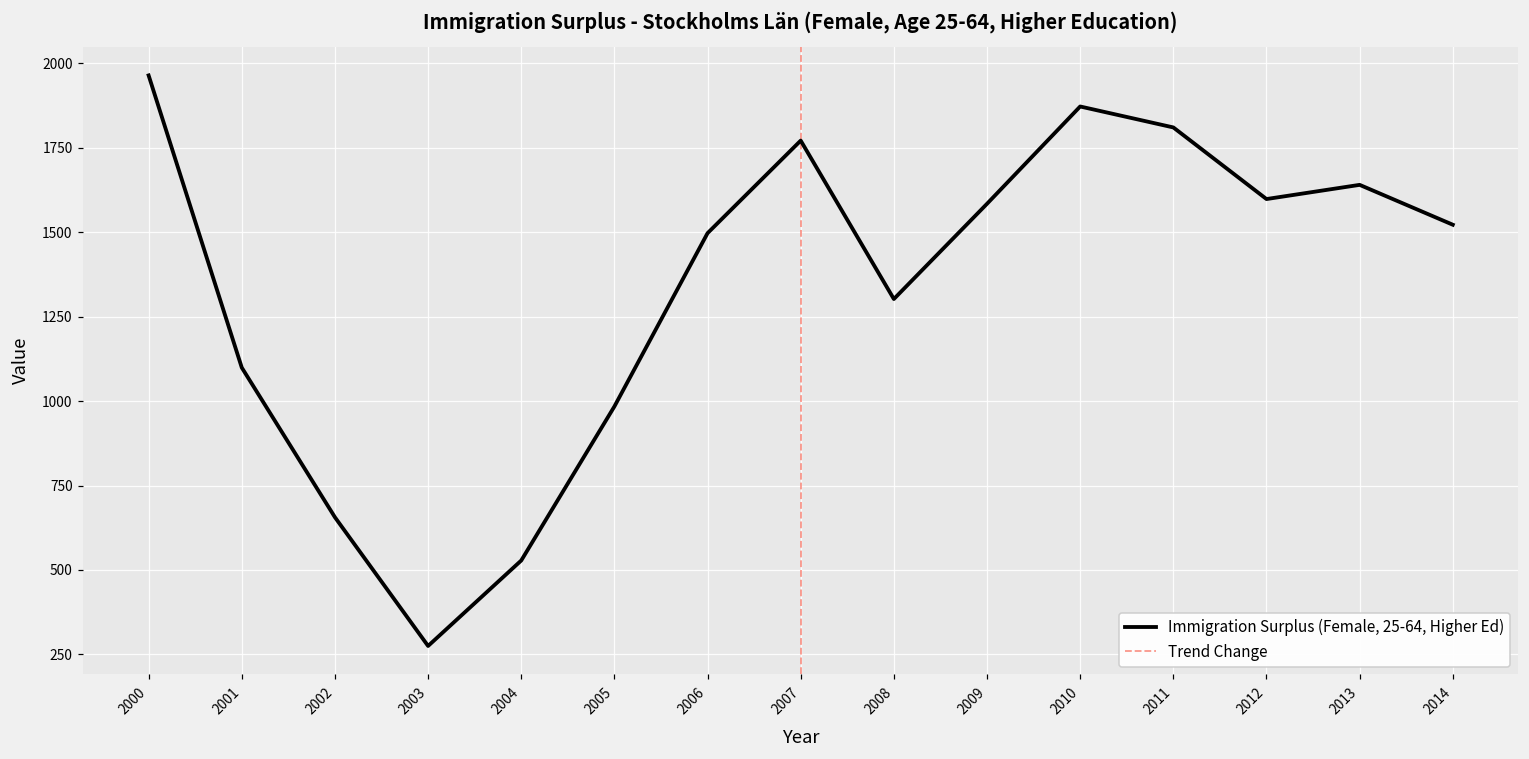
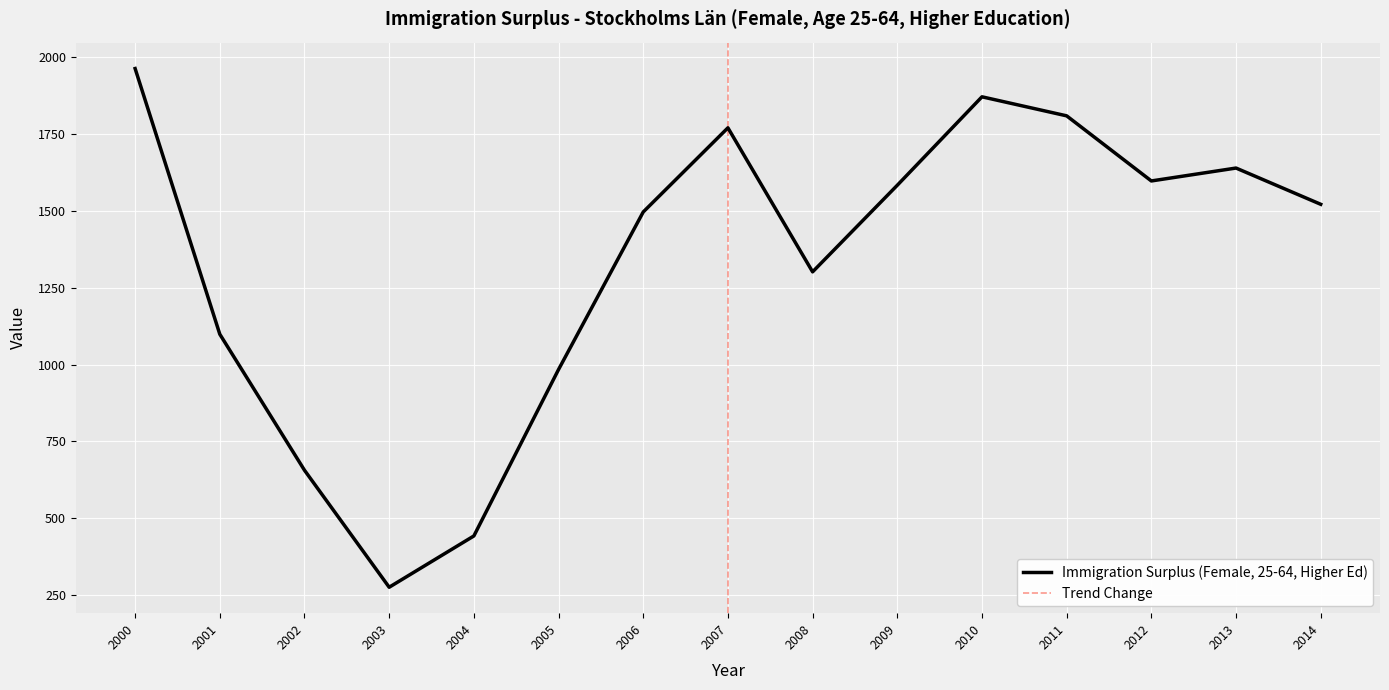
  {
    "2000": 1960,
    "2001": 1100,
    "2002": 660,
    "2003": 280,
-   "2004": 530,
+   "2004": 440,
    "2005": 980,
    "2006": 1500,
    "2007": 1770,
    "2008": 1300,
    "2009": 1580,
    "2010": 1870,
    "2011": 1810,
    "2012": 1600,
    "2013": 1640,
    "2014": 1520
  }
